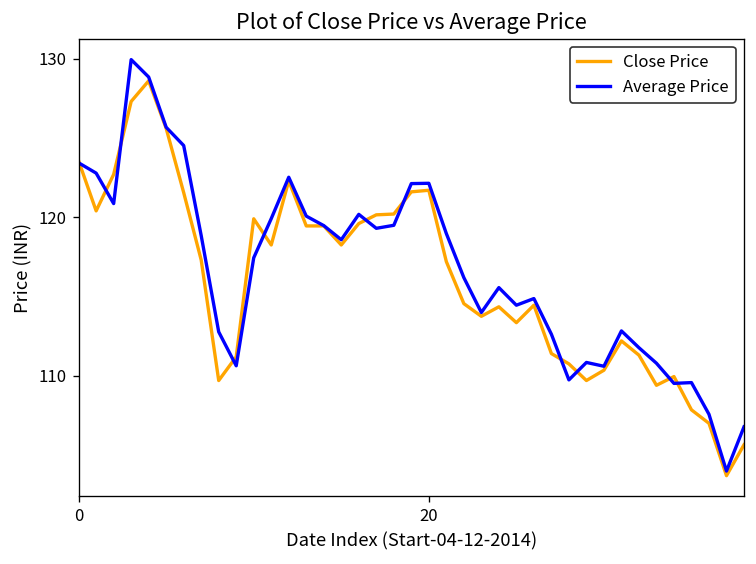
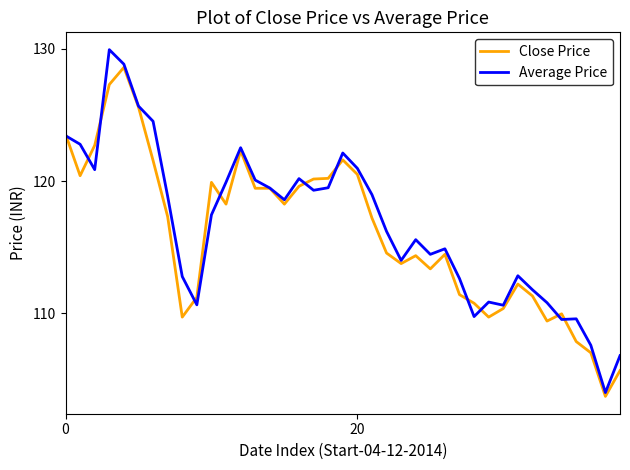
  {
    "Close Price": {
-     "20": 121.7
+     "20": 120.5
    },
    "Average Price": {
-     "20": 122.1
+     "20": 121.0
    }
  }
